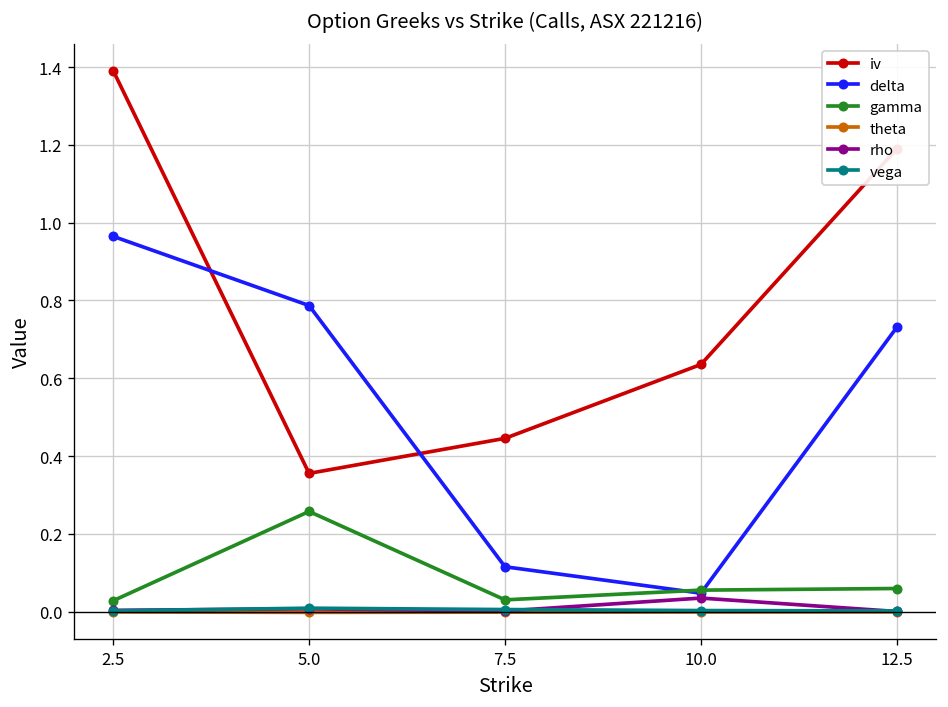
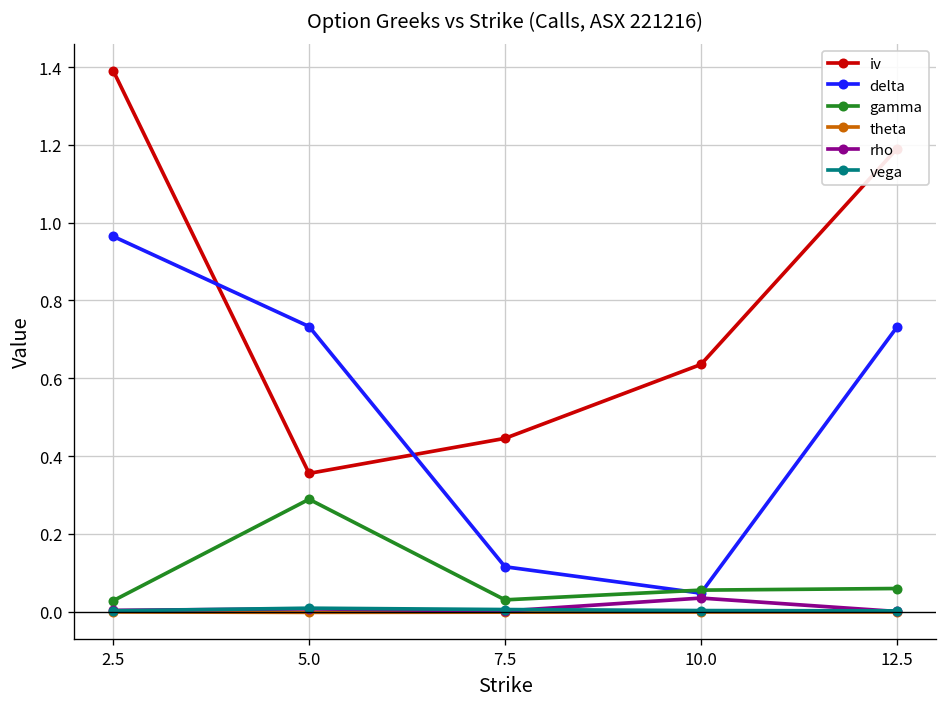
  {
    "iv": {
      "2.5": 1.39,
      "5.0": 0.36,
      "7.5": 0.45,
      "10.0": 0.64
    },
    "delta": {
      "2.5": 0.96,
-     "5.0": 0.79,
+     "5.0": 0.73,
      "7.5": 0.12,
      "12.5": 0.73
    },
    "gamma": {
      "2.5": 0.03,
-     "5.0": 0.26,
+     "5.0": 0.29,
      "7.5": 0.03,
      "12.5": 0.06
    },
    "theta": {
      "5.0": 0.00
    },
    "rho": {
      "10.0": 0.03
    }
  }
